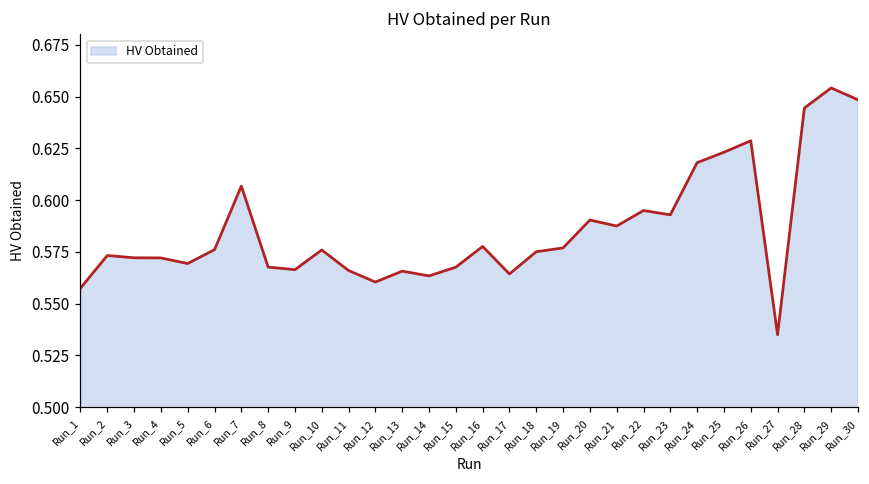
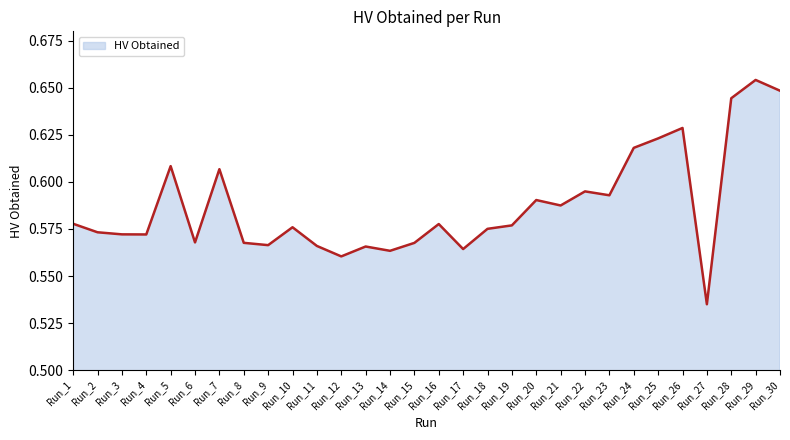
  {
-   "Run_1": 0.557,
+   "Run_1": 0.578,
    "Run_2": 0.573,
    "Run_3": 0.572,
    "Run_4": 0.572,
-   "Run_5": 0.569,
-   "Run_6": 0.576,
+   "Run_5": 0.608,
+   "Run_6": 0.568,
    "Run_7": 0.607,
    "Run_8": 0.568,
    "Run_9": 0.566,
    "Run_10": 0.576,
    "Run_11": 0.566,
    "Run_12": 0.560,
    "Run_13": 0.566,
    "Run_14": 0.563,
    "Run_15": 0.568,
    "Run_16": 0.578,
    "Run_17": 0.564,
    "Run_18": 0.575,
    "Run_19": 0.577,
    "Run_20": 0.590,
    "Run_21": 0.587,
    "Run_22": 0.595,
    "Run_23": 0.593,
    "Run_24": 0.618,
    "Run_25": 0.623,
    "Run_26": 0.629,
    "Run_27": 0.535,
    "Run_28": 0.644,
    "Run_29": 0.654,
    "Run_30": 0.648
  }
